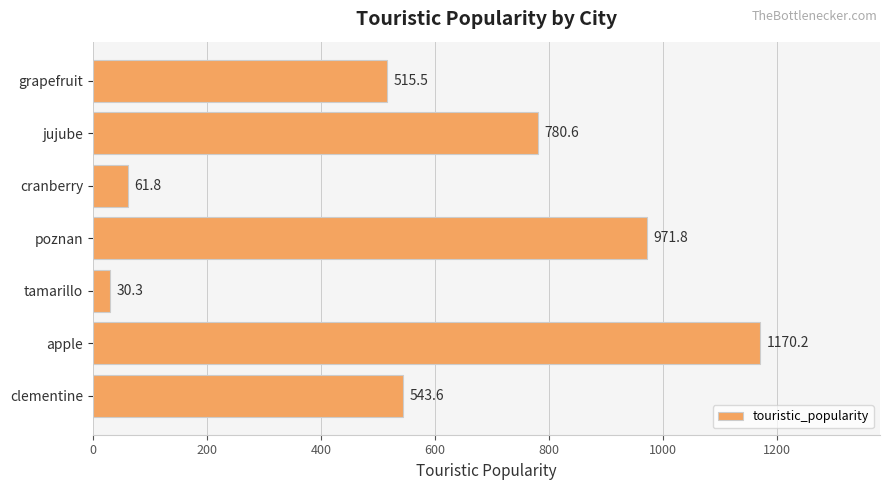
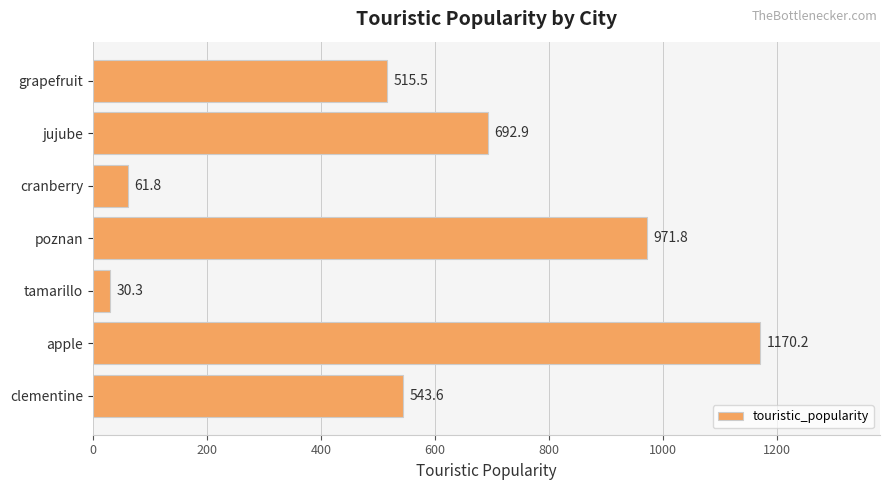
  {
    "grapefruit": 515.5,
-   "jujube": 780.6,
+   "jujube": 692.9,
    "cranberry": 61.8,
    "poznan": 971.8,
    "tamarillo": 30.3,
    "apple": 1170.2,
    "clementine": 543.6
  }
